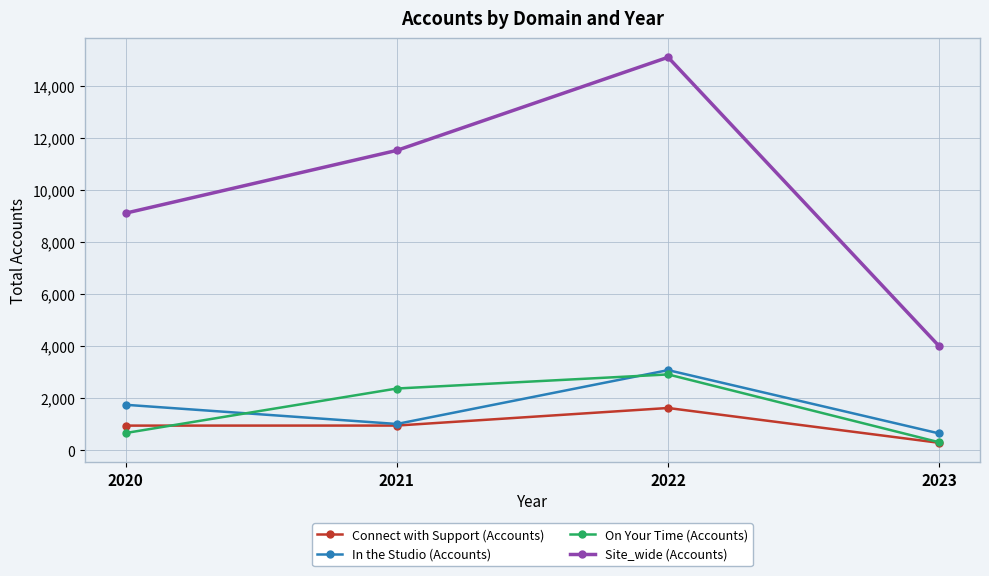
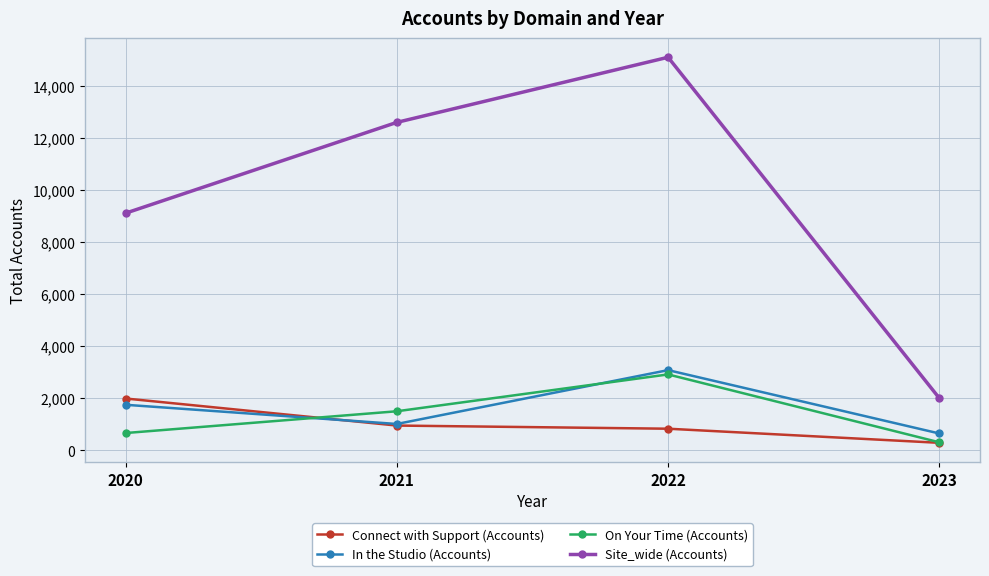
  {
    "Connect with Support (Accounts)": {
-     "2020": "900",
-     "2022": "1,600"
+     "2020": "2,000",
+     "2022": "800"
    },
    "In the Studio (Accounts)": {
      "2020": "1,700",
      "2022": "3,100",
      "2023": "600"
    },
    "On Your Time (Accounts)": {
      "2020": "700",
-     "2021": "2,400",
+     "2021": "1,500",
      "2022": "2,900"
    },
    "Site_wide (Accounts)": {
      "2020": "9,100",
-     "2021": "11,500",
+     "2021": "12,600",
      "2022": "15,100",
-     "2023": "4,000"
+     "2023": "2,000"
    }
  }
